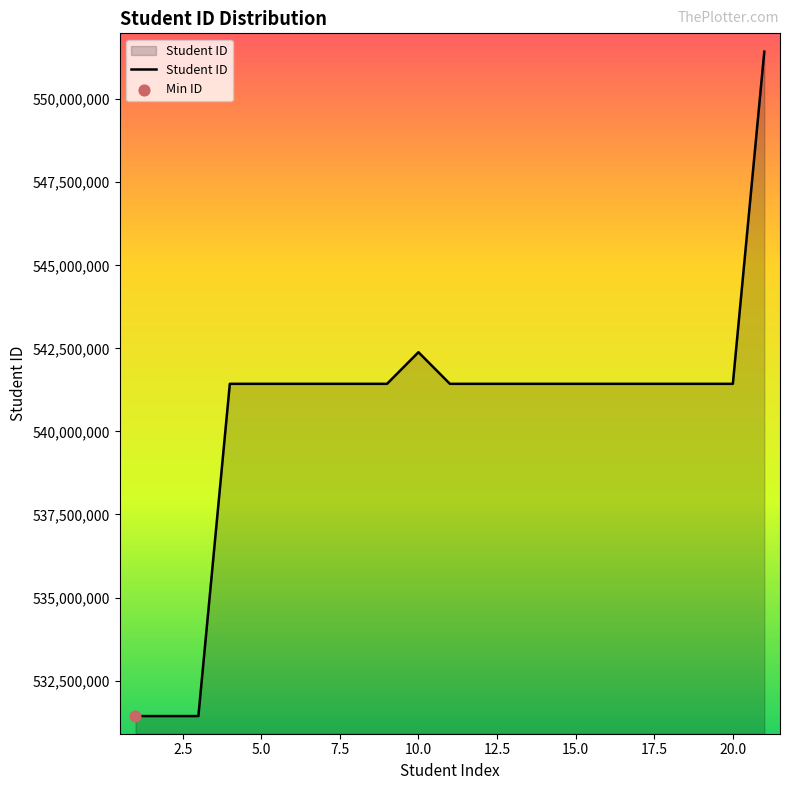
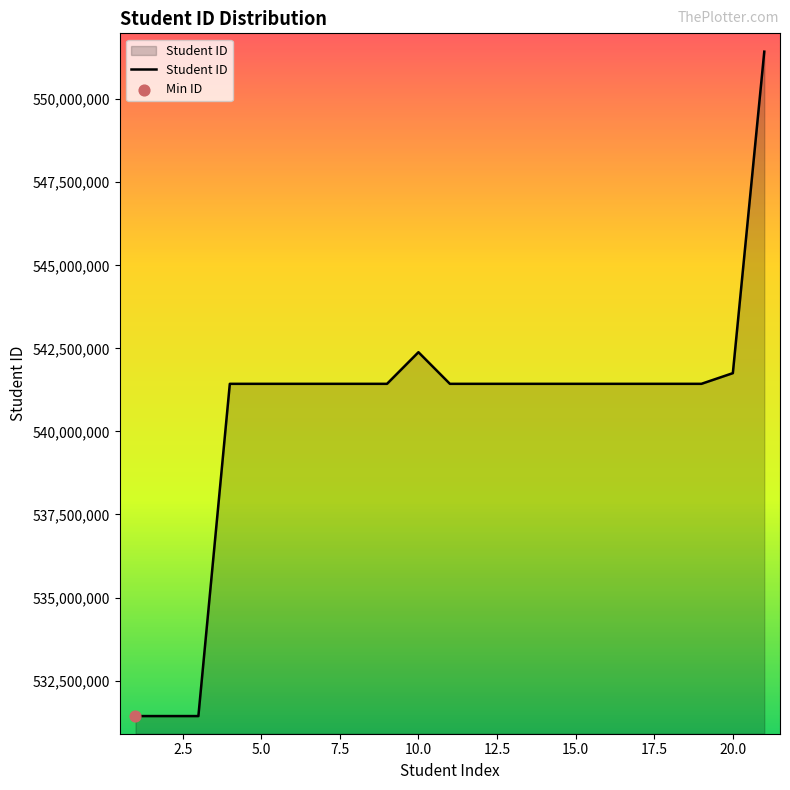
  {
    "Student ID": {
      "5.0": "541,400,000",
      "10.0": "542,400,000",
      "15.0": "541,400,000",
-     "20.0": "541,400,000"
+     "20.0": "541,800,000"
    }
  }
